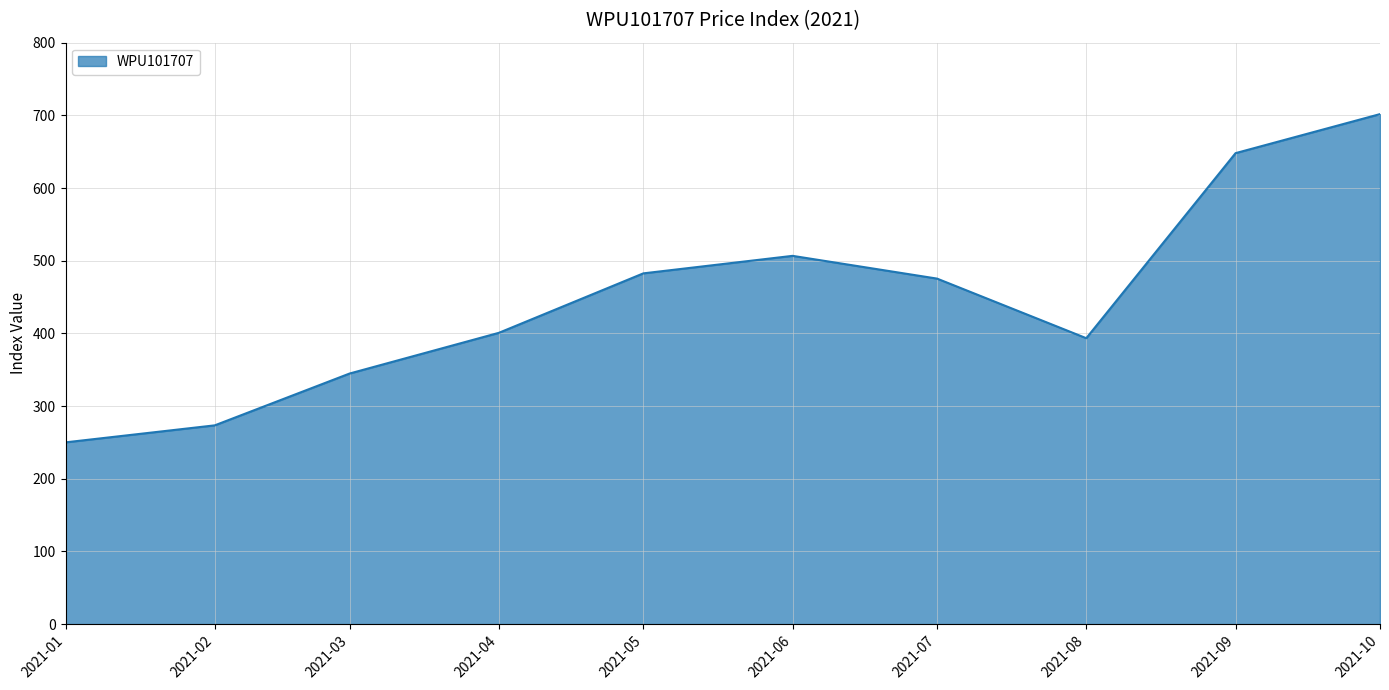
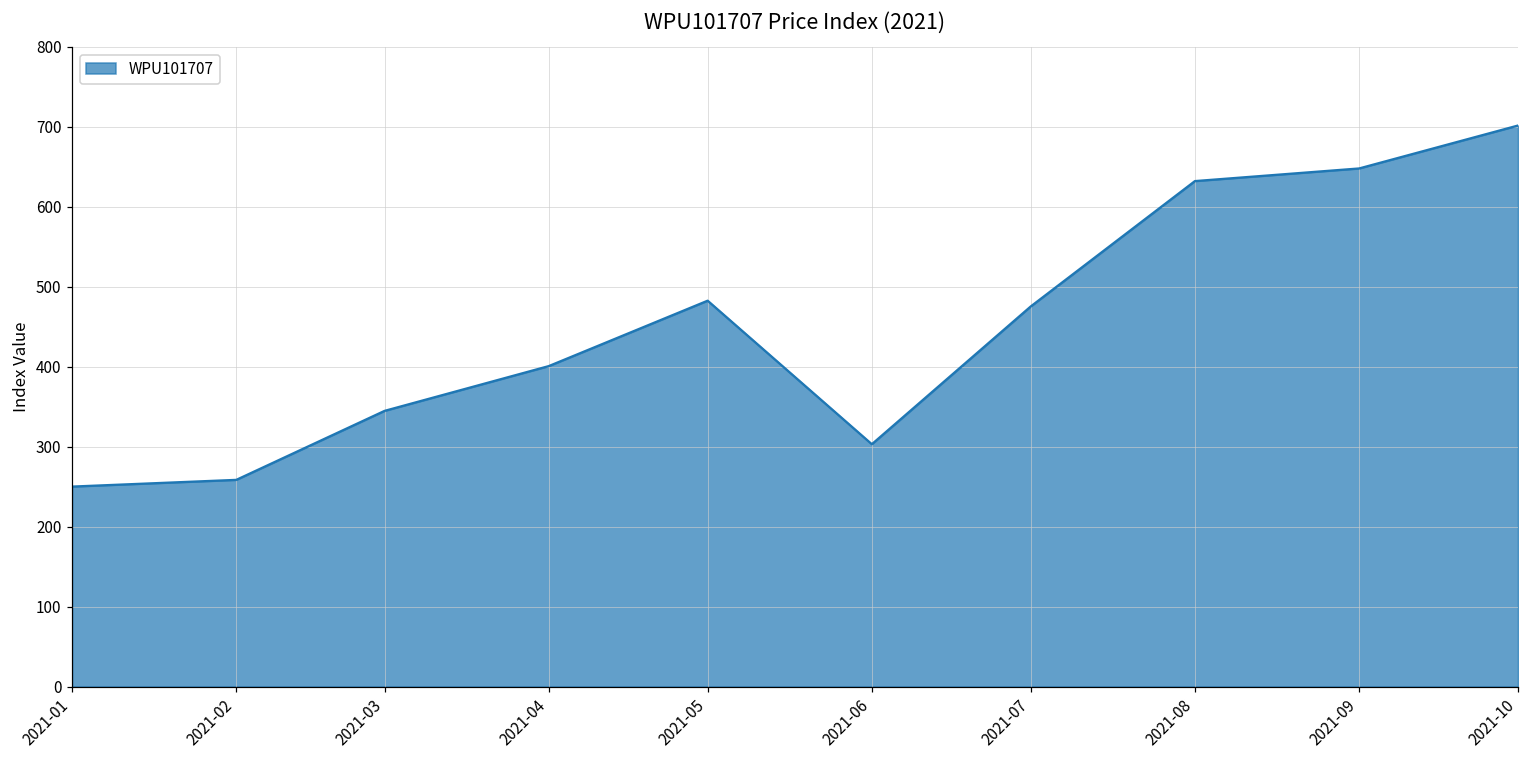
  {
    "2021-01": 250,
-   "2021-02": 270,
+   "2021-02": 260,
    "2021-03": 340,
    "2021-04": 400,
    "2021-05": 480,
-   "2021-06": 510,
+   "2021-06": 300,
    "2021-07": 480,
-   "2021-08": 390,
+   "2021-08": 630,
    "2021-09": 650,
    "2021-10": 700
  }
